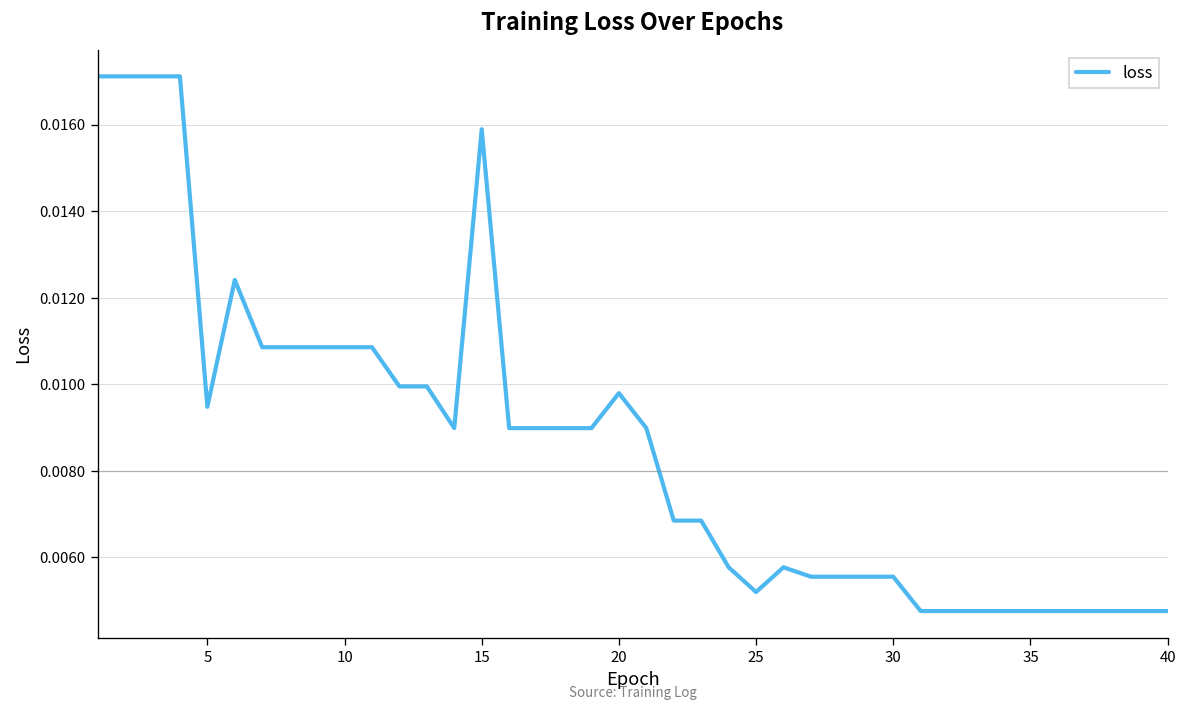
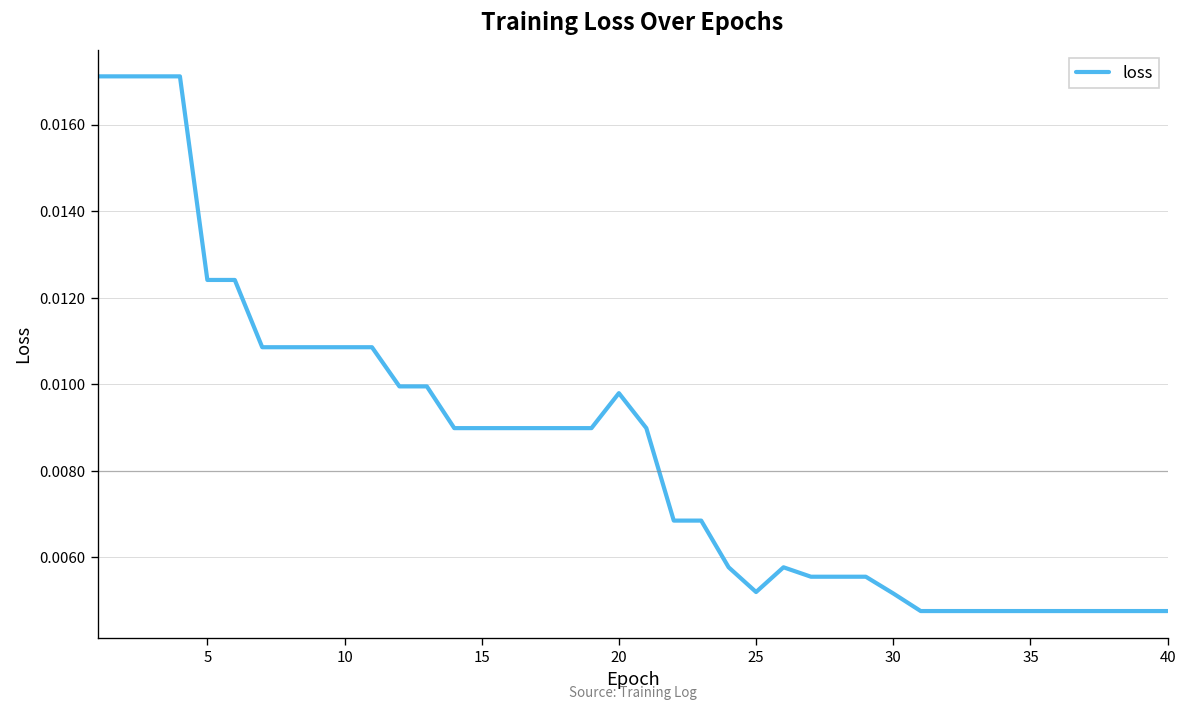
  {
-   "5": 0.0095,
+   "5": 0.0124,
    "10": 0.0109,
-   "15": 0.0159,
+   "15": 0.0090,
    "20": 0.0098,
    "25": 0.0052,
-   "30": 0.0056,
+   "30": 0.0052,
    "35": 0.0048,
    "40": 0.0048
  }
